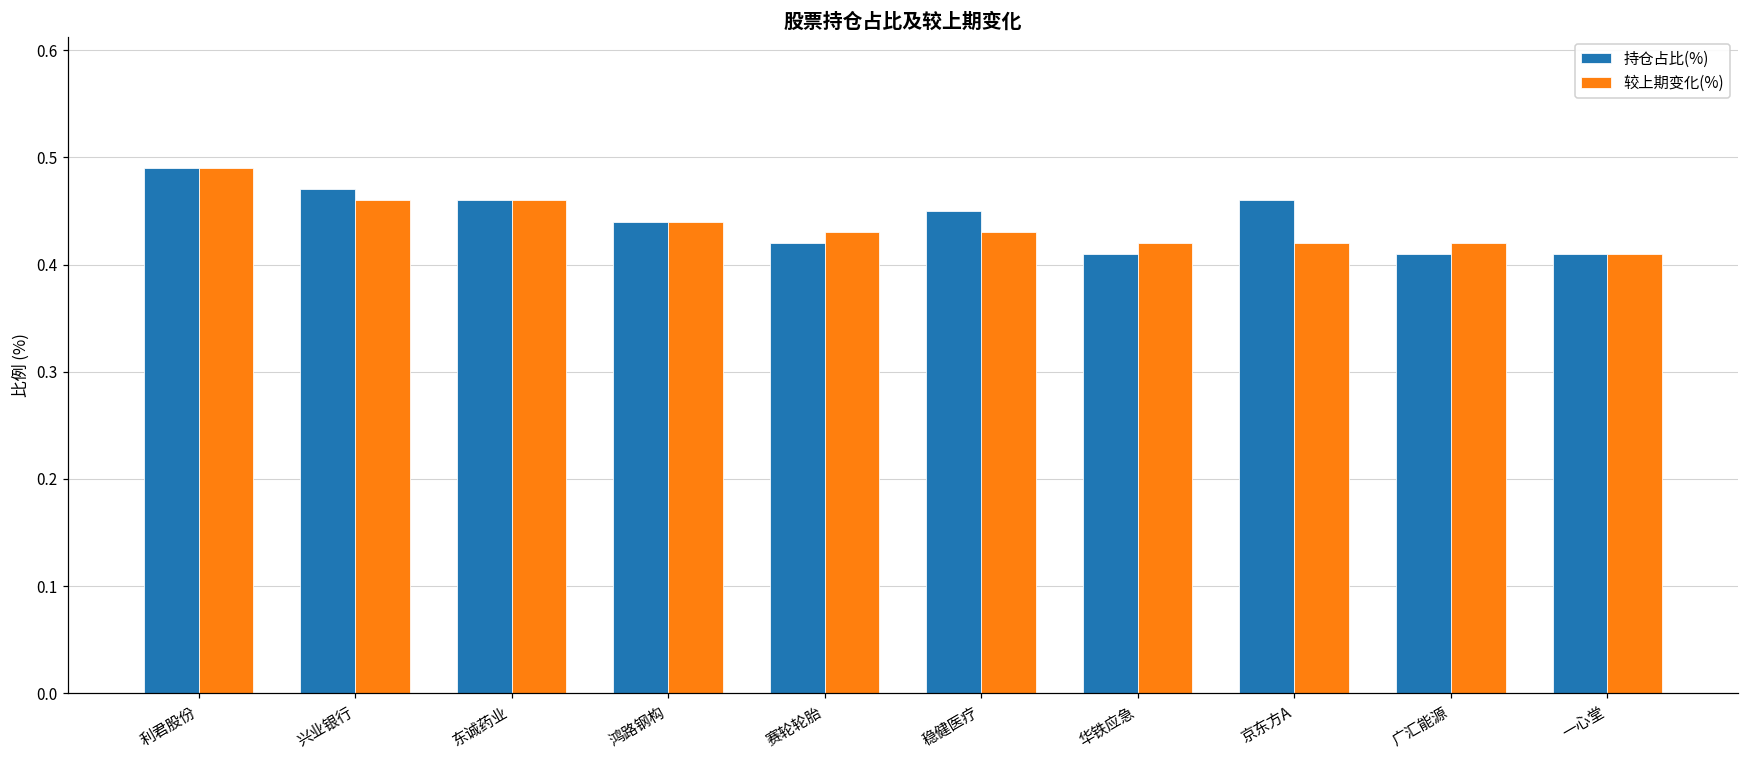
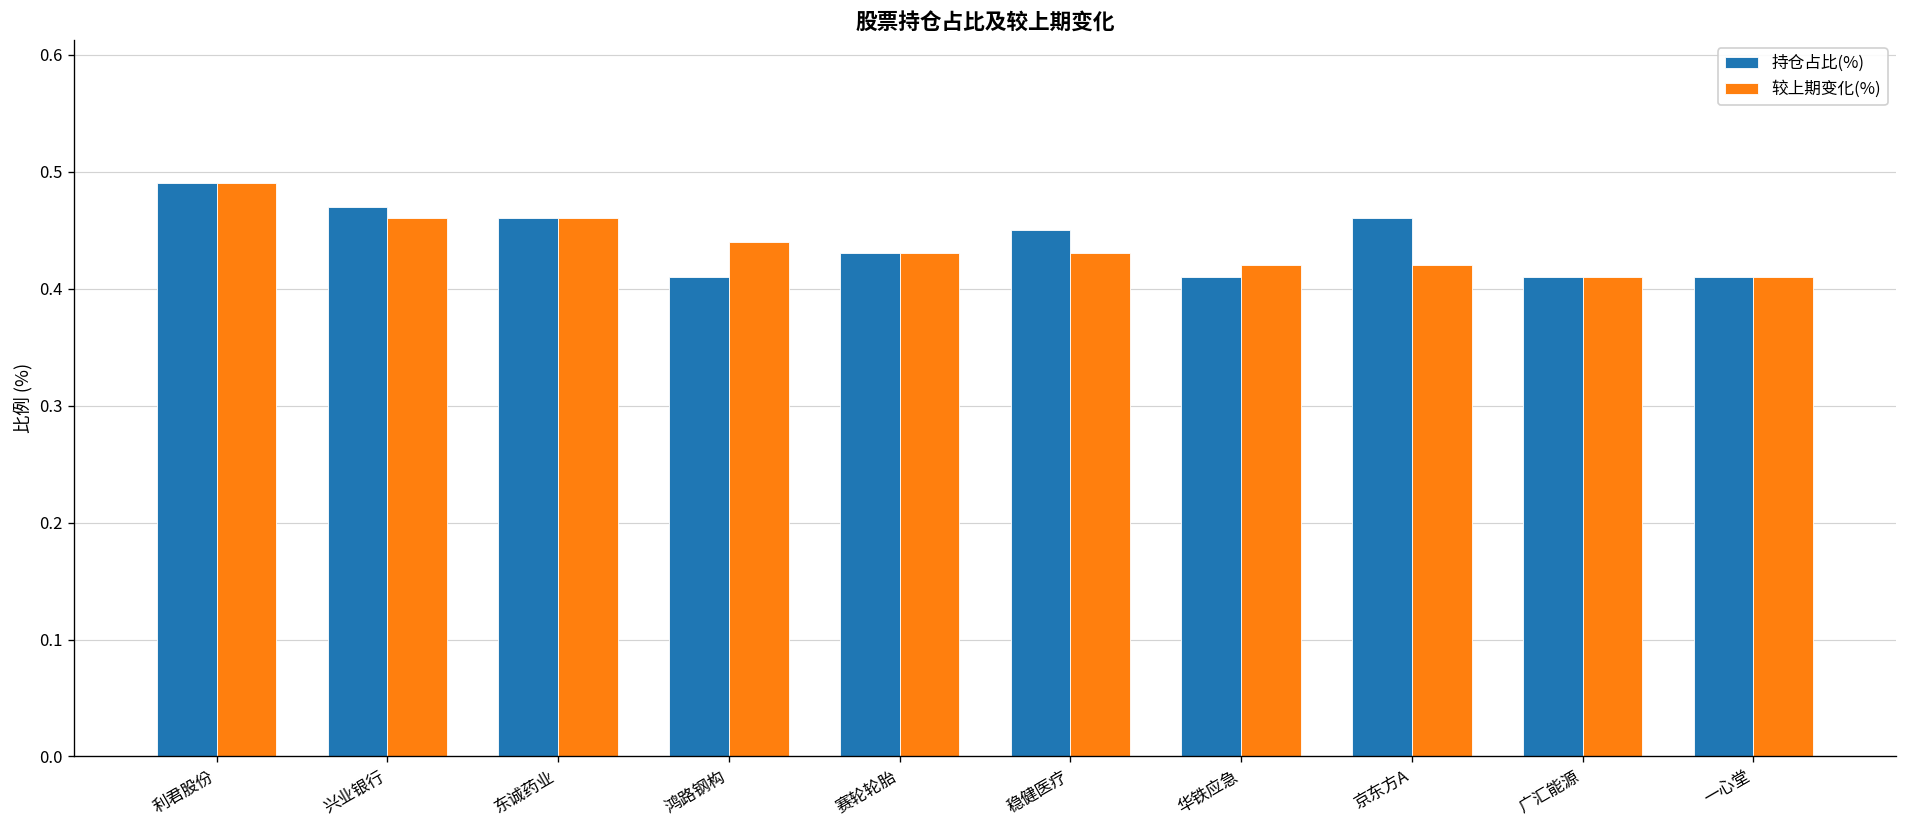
  {
    "持仓占比(%)": {
      "利君股份": 0.49,
      "兴业银行": 0.47,
      "东诚药业": 0.46,
-     "鸿路钢构": 0.44,
-     "赛轮轮胎": 0.42,
+     "鸿路钢构": 0.41,
+     "赛轮轮胎": 0.43,
      "稳健医疗": 0.45,
      "华铁应急": 0.41,
      "京东方A": 0.46,
      "广汇能源": 0.41,
      "一心堂": 0.41
    },
    "较上期变化(%)": {
      "利君股份": 0.49,
      "兴业银行": 0.46,
      "东诚药业": 0.46,
      "鸿路钢构": 0.44,
      "赛轮轮胎": 0.43,
      "稳健医疗": 0.43,
      "华铁应急": 0.42,
      "京东方A": 0.42,
-     "广汇能源": 0.42,
+     "广汇能源": 0.41,
      "一心堂": 0.41
    }
  }
